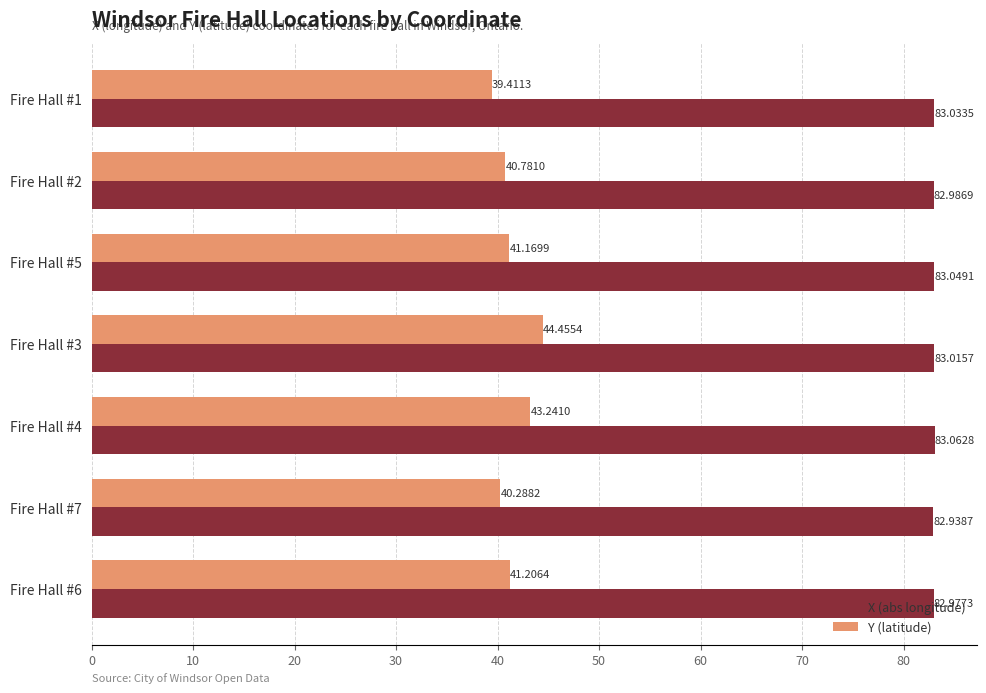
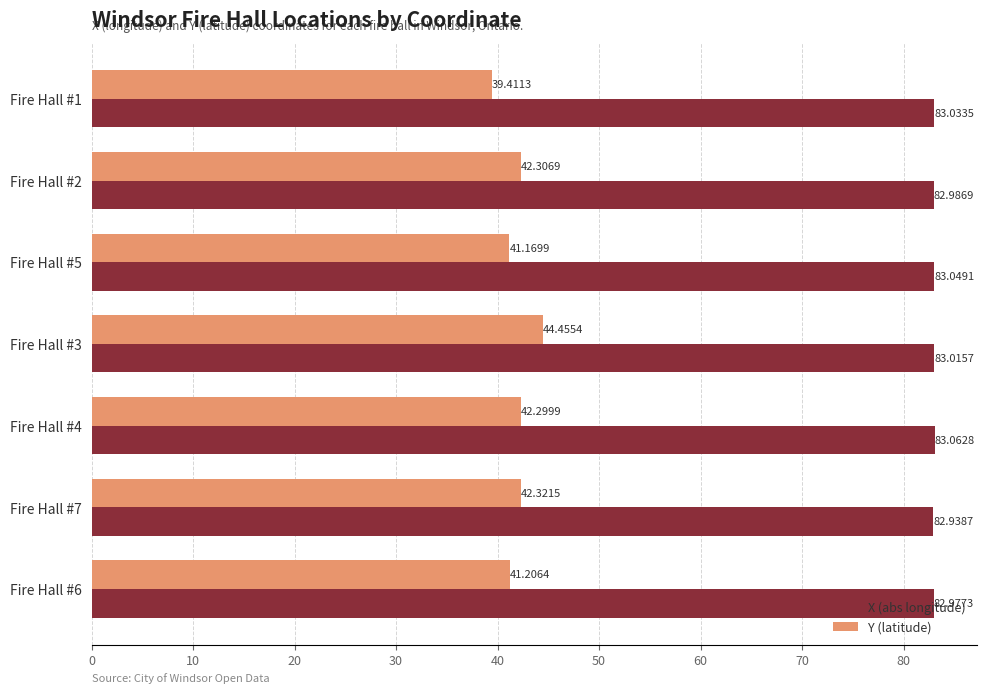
  {
    "X (abs longitude)": {
      "Fire Hall #1": 83.0335,
      "Fire Hall #2": 82.9869,
      "Fire Hall #5": 83.0491,
      "Fire Hall #3": 83.0157,
      "Fire Hall #4": 83.0628,
      "Fire Hall #7": 82.9387,
      "Fire Hall #6": 82.9773
    },
    "Y (latitude)": {
      "Fire Hall #1": 39.4113,
-     "Fire Hall #2": 40.7810,
+     "Fire Hall #2": 42.3069,
      "Fire Hall #5": 41.1699,
      "Fire Hall #3": 44.4554,
-     "Fire Hall #4": 43.2410,
-     "Fire Hall #7": 40.2882,
+     "Fire Hall #4": 42.2999,
+     "Fire Hall #7": 42.3215,
      "Fire Hall #6": 41.2064
    }
  }
